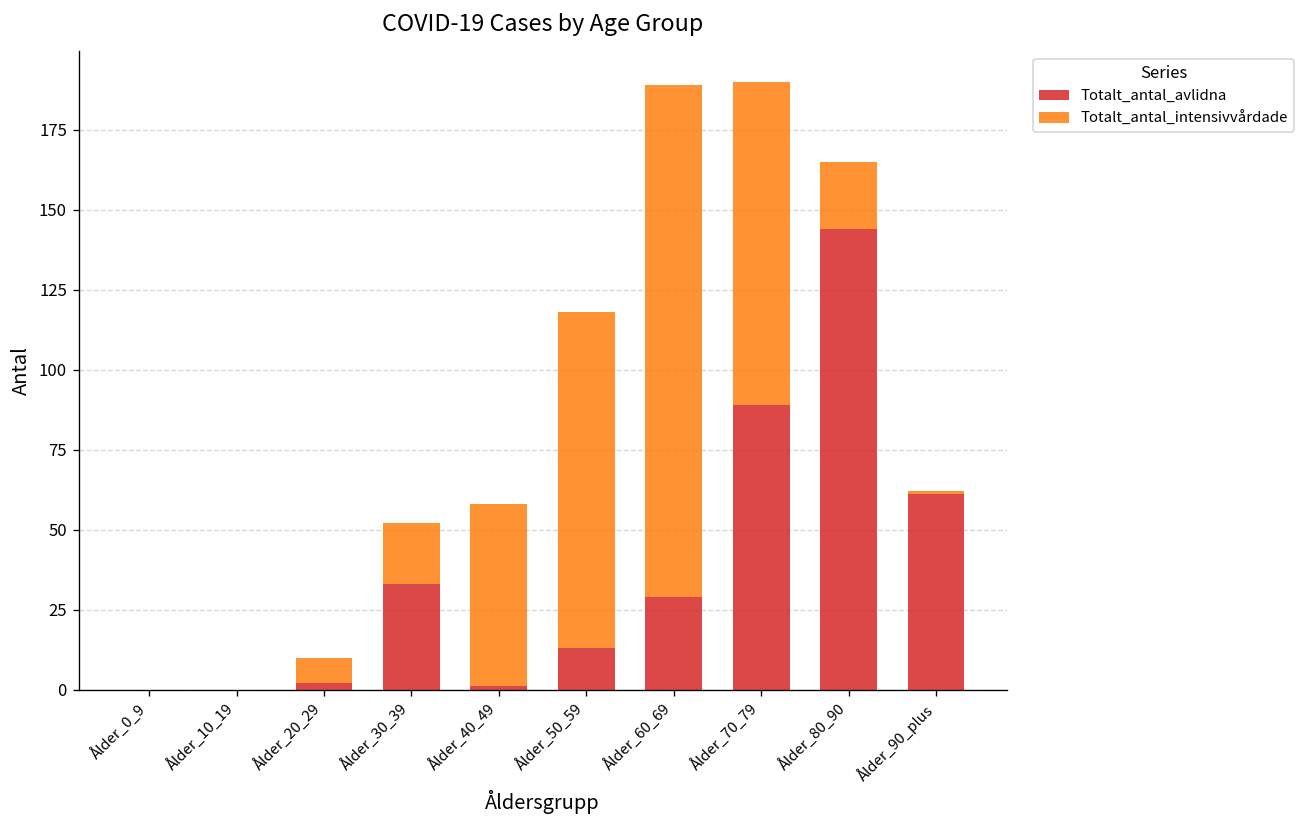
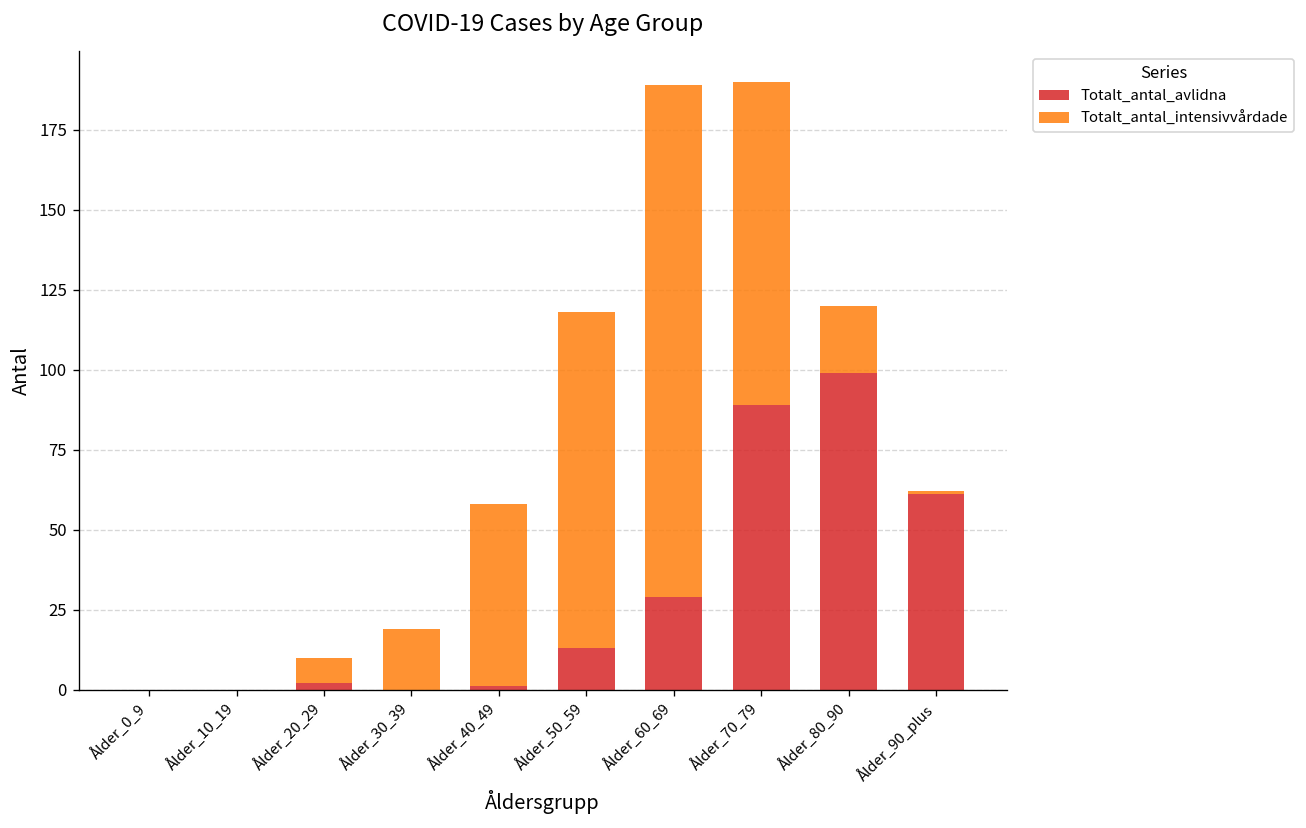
  {
    "Totalt_antal_avlidna": {
      "Ålder_0_9": 0,
      "Ålder_10_19": 0,
      "Ålder_20_29": 2,
-     "Ålder_30_39": 33,
+     "Ålder_30_39": 0,
      "Ålder_40_49": 1,
      "Ålder_50_59": 13,
      "Ålder_60_69": 29,
      "Ålder_70_79": 89,
-     "Ålder_80_90": 144,
+     "Ålder_80_90": 99,
      "Ålder_90_plus": 61
    },
    "Totalt_antal_intensivvårdade": {
      "Ålder_0_9": 0,
      "Ålder_10_19": 0,
      "Ålder_20_29": 8,
      "Ålder_30_39": 19,
      "Ålder_40_49": 57,
      "Ålder_50_59": 105,
      "Ålder_60_69": 160,
      "Ålder_70_79": 101,
      "Ålder_80_90": 21,
      "Ålder_90_plus": 1
    }
  }
